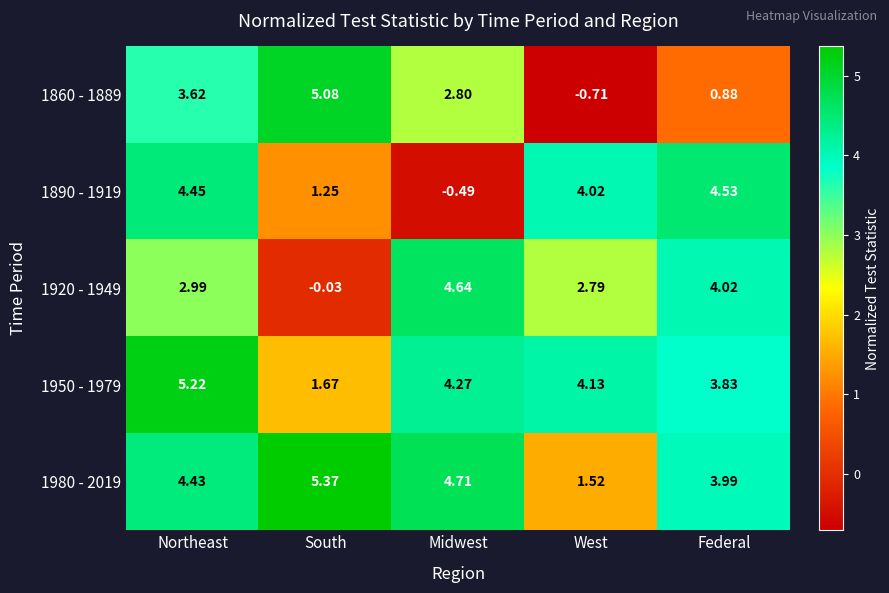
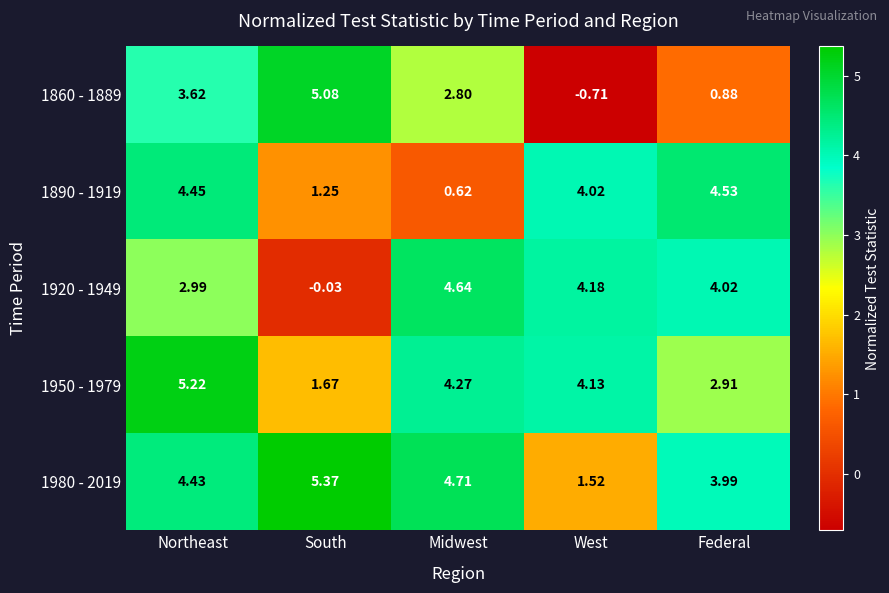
  {
    "1860 - 1889": {
      "Northeast": 3.62,
      "South": 5.08,
      "Midwest": 2.80,
      "West": -0.71,
      "Federal": 0.88
    },
    "1890 - 1919": {
      "Northeast": 4.45,
      "South": 1.25,
-     "Midwest": -0.49,
+     "Midwest": 0.62,
      "West": 4.02,
      "Federal": 4.53
    },
    "1920 - 1949": {
      "Northeast": 2.99,
      "South": -0.03,
      "Midwest": 4.64,
-     "West": 2.79,
+     "West": 4.18,
      "Federal": 4.02
    },
    "1950 - 1979": {
      "Northeast": 5.22,
      "South": 1.67,
      "Midwest": 4.27,
      "West": 4.13,
-     "Federal": 3.83
+     "Federal": 2.91
    },
    "1980 - 2019": {
      "Northeast": 4.43,
      "South": 5.37,
      "Midwest": 4.71,
      "West": 1.52,
      "Federal": 3.99
    }
  }
